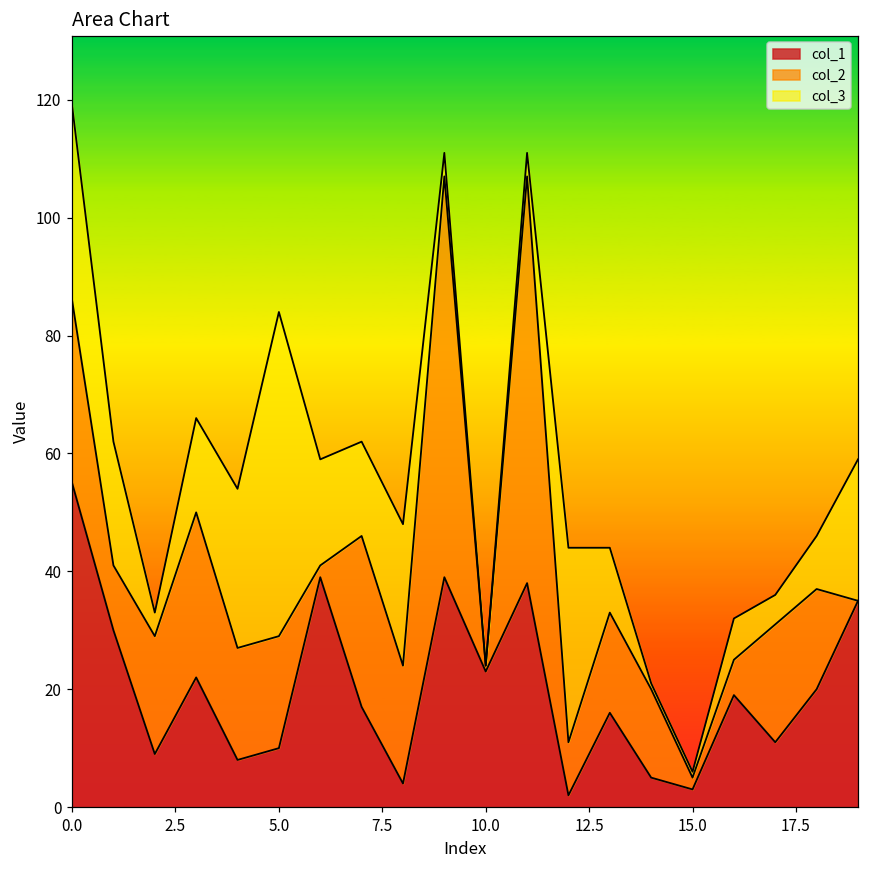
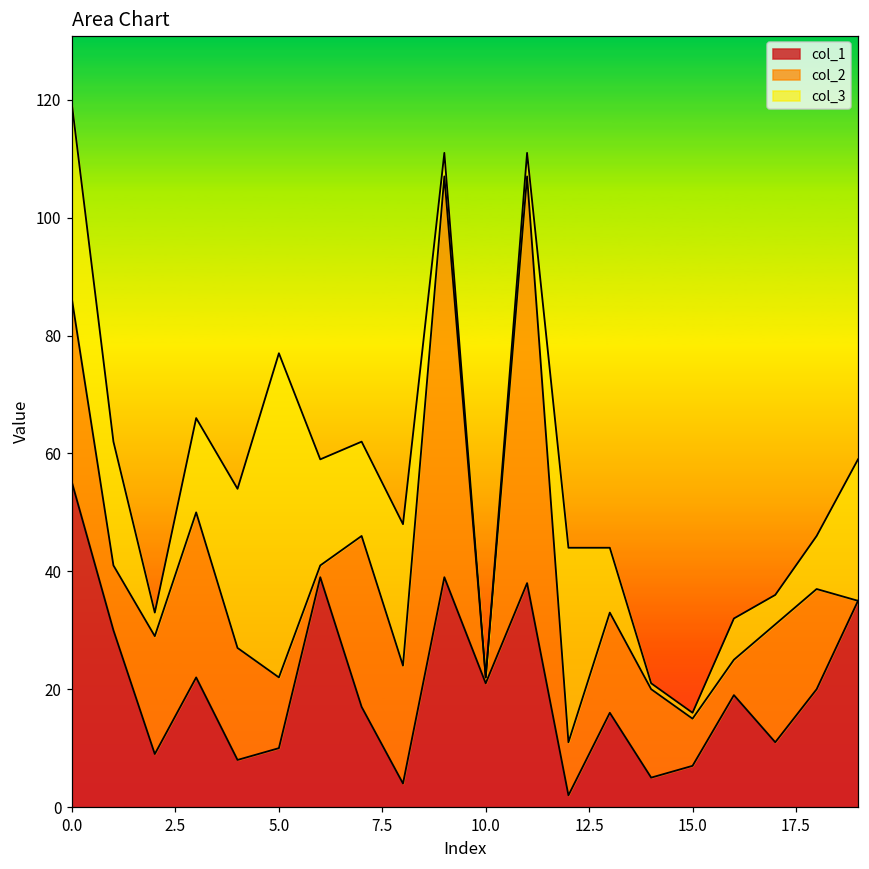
  {
    "col_1": {
      "0.0": 55,
      "5.0": 10,
-     "10.0": 23,
-     "15.0": 3
+     "10.0": 21,
+     "15.0": 7
    },
    "col_2": {
      "0.0": 31,
-     "5.0": 19,
-     "15.0": 2
+     "5.0": 12,
+     "15.0": 8
    },
    "col_3": {
      "0.0": 33,
      "5.0": 55,
      "15.0": 1
    }
  }
